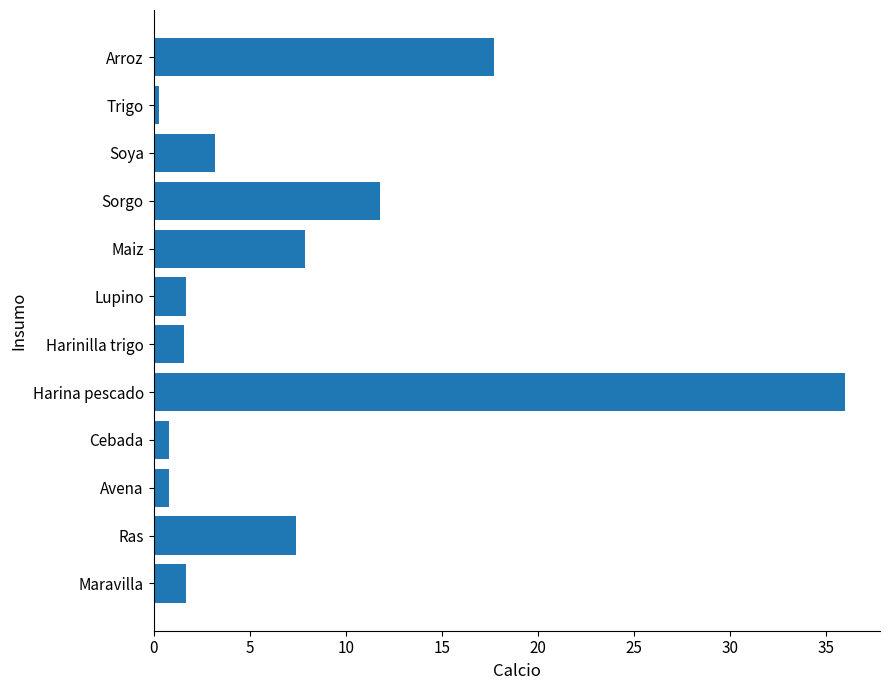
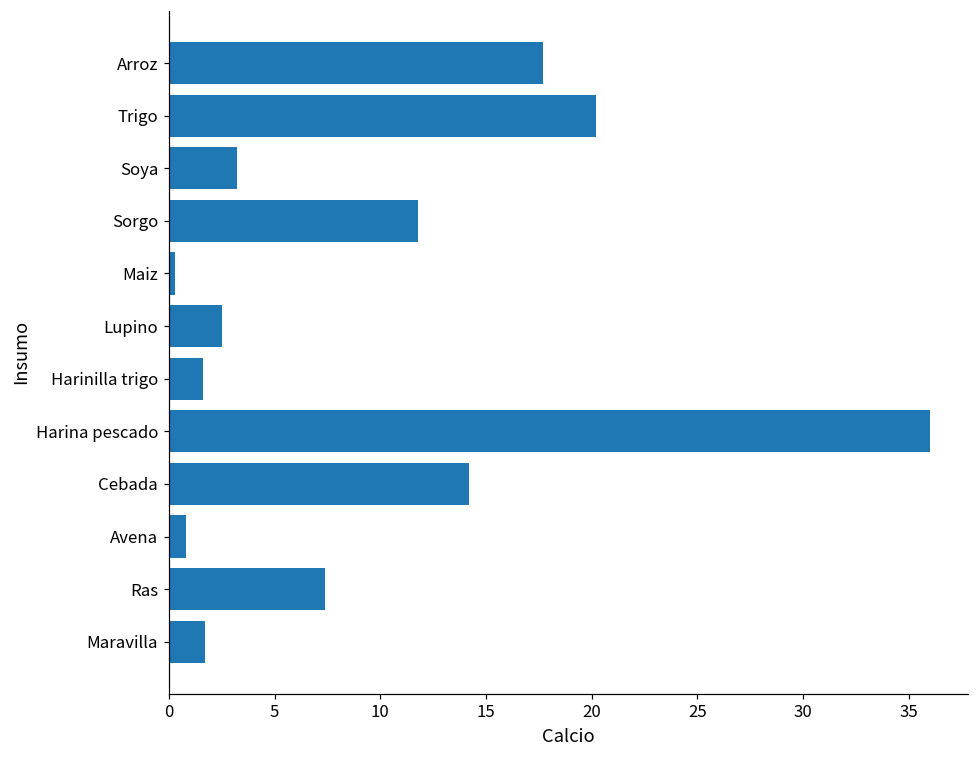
  {
    "Arroz": 17.7,
-   "Trigo": 0.3,
+   "Trigo": 20.2,
    "Soya": 3.2,
    "Sorgo": 11.8,
-   "Maiz": 7.9,
-   "Lupino": 1.7,
+   "Maiz": 0.3,
+   "Lupino": 2.5,
    "Harinilla trigo": 1.6,
    "Harina pescado": 36.0,
-   "Cebada": 0.8,
+   "Cebada": 14.2,
    "Avena": 0.8,
    "Ras": 7.4,
    "Maravilla": 1.7
  }
